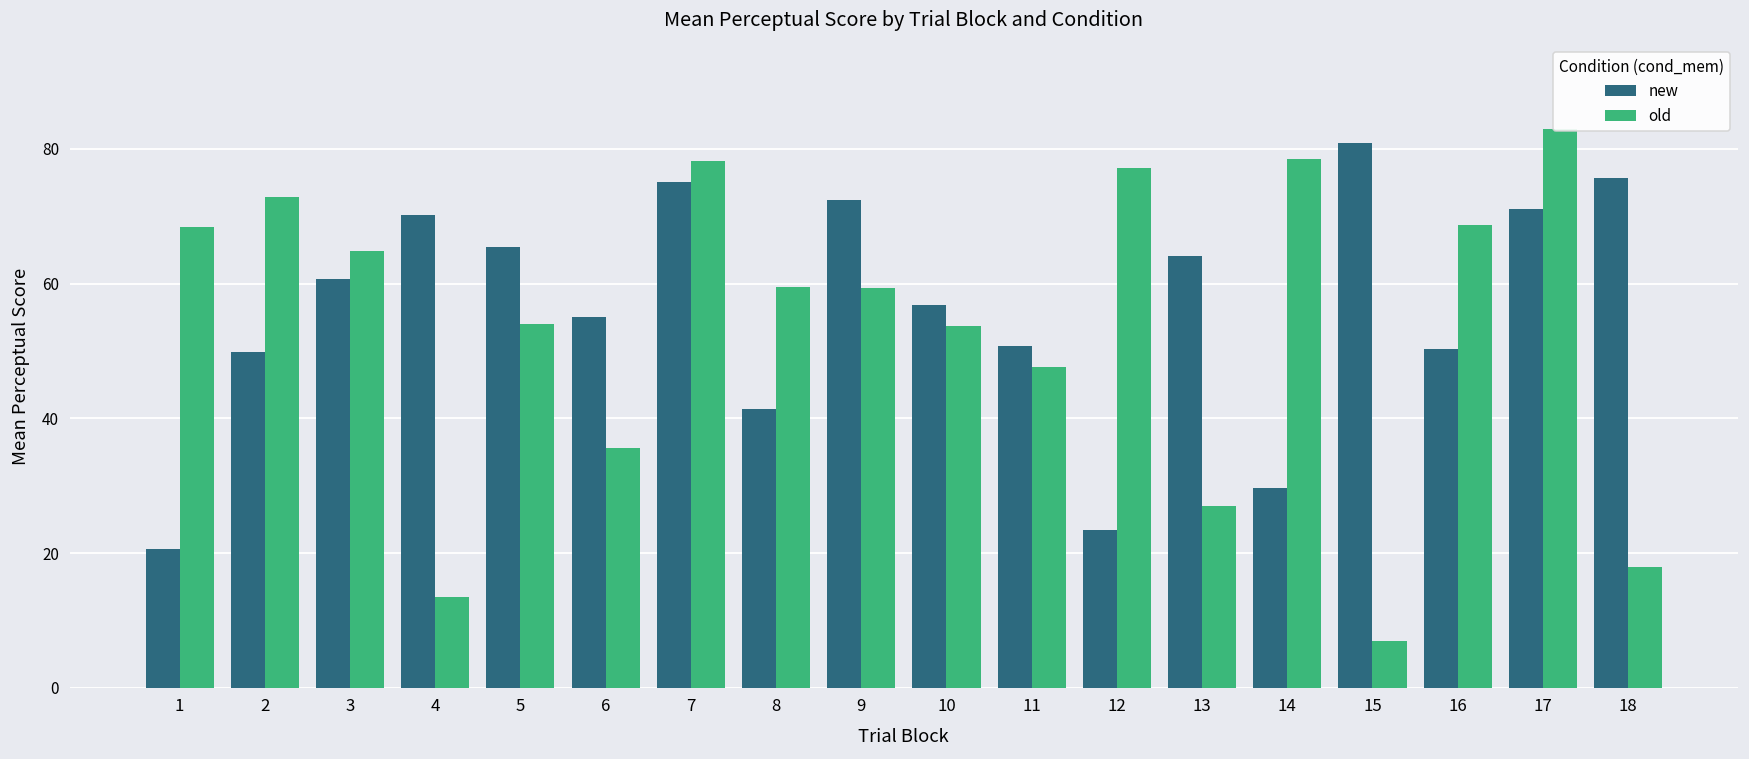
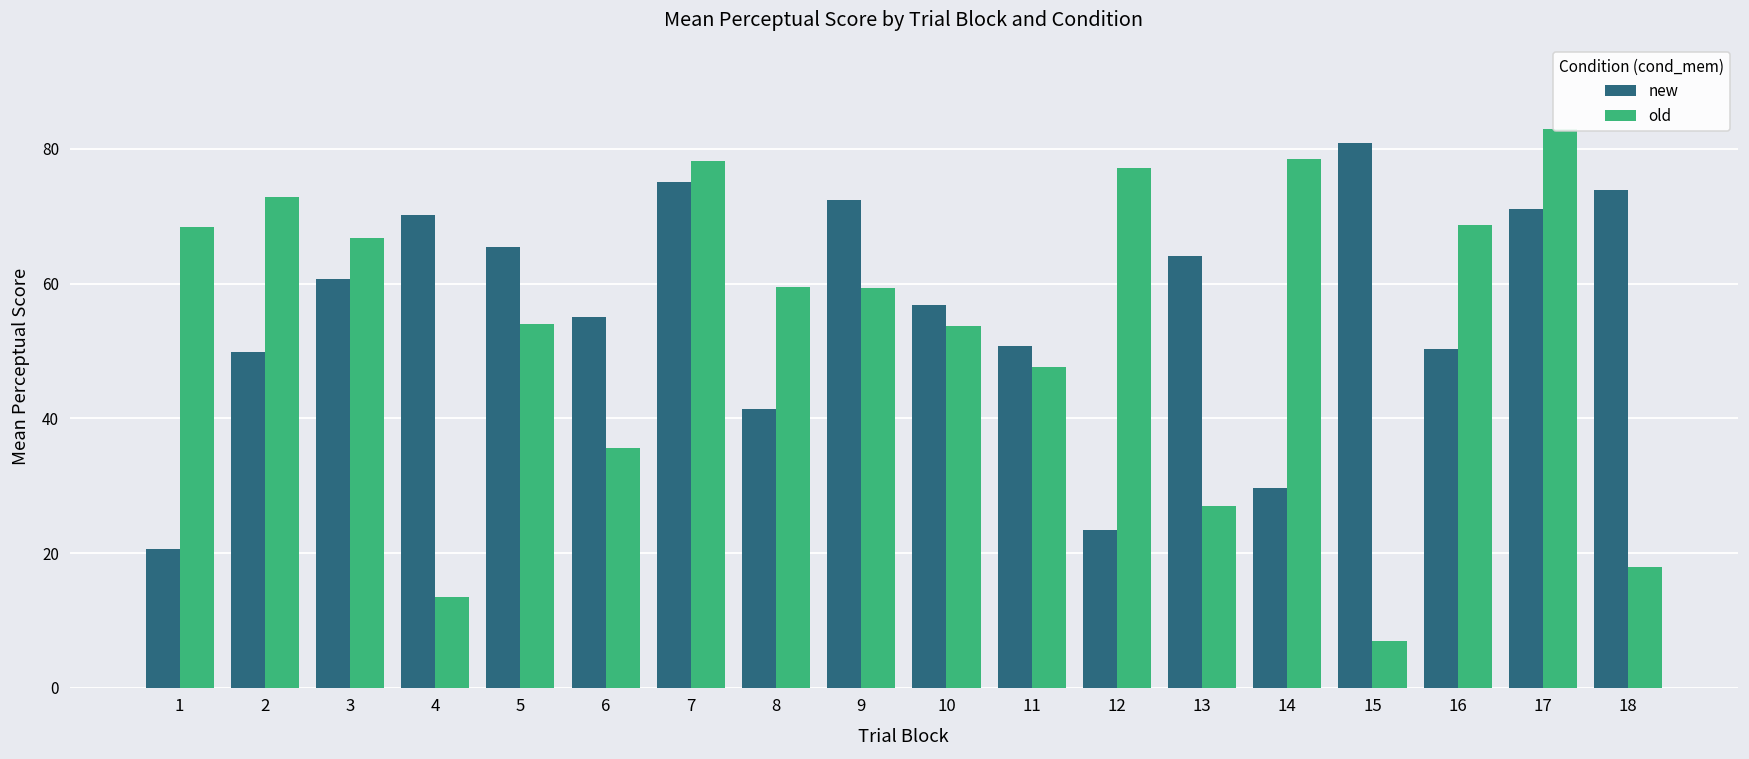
  {
    "new": {
      "1": 21,
      "2": 50,
      "3": 61,
      "4": 70,
      "5": 65,
      "6": 55,
      "7": 75,
      "8": 41,
      "9": 73,
      "10": 57,
      "11": 51,
      "12": 23,
      "13": 64,
      "14": 30,
      "15": 81,
      "16": 50,
      "17": 71,
-     "18": 76
+     "18": 74
    },
    "old": {
      "1": 68,
      "2": 73,
-     "3": 65,
+     "3": 67,
      "4": 13,
      "5": 54,
      "6": 36,
      "7": 78,
      "8": 59,
      "9": 59,
      "10": 54,
      "11": 48,
      "12": 77,
      "13": 27,
      "14": 79,
      "15": 7,
      "16": 69,
      "17": 83,
      "18": 18
    }
  }
